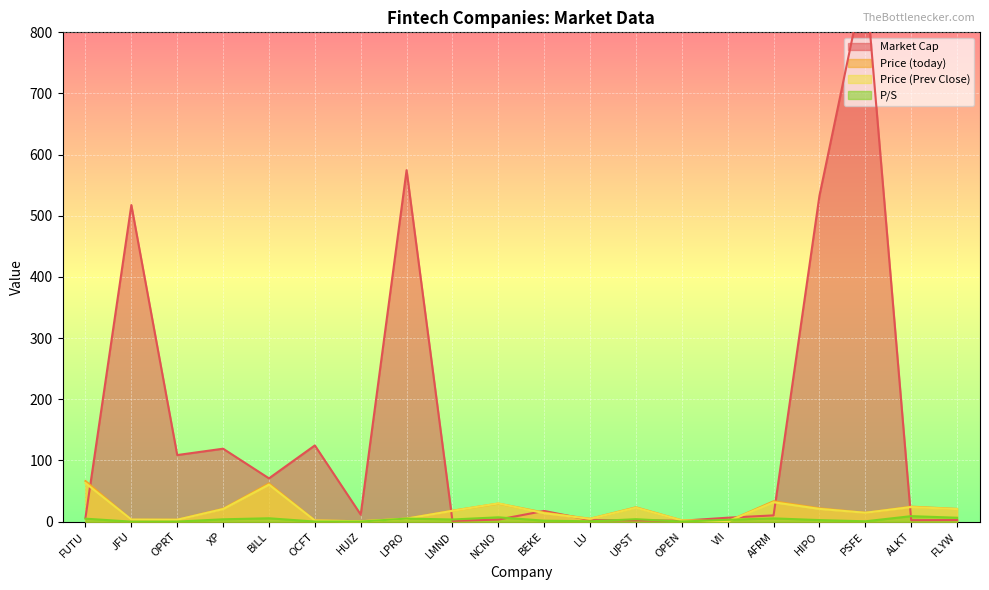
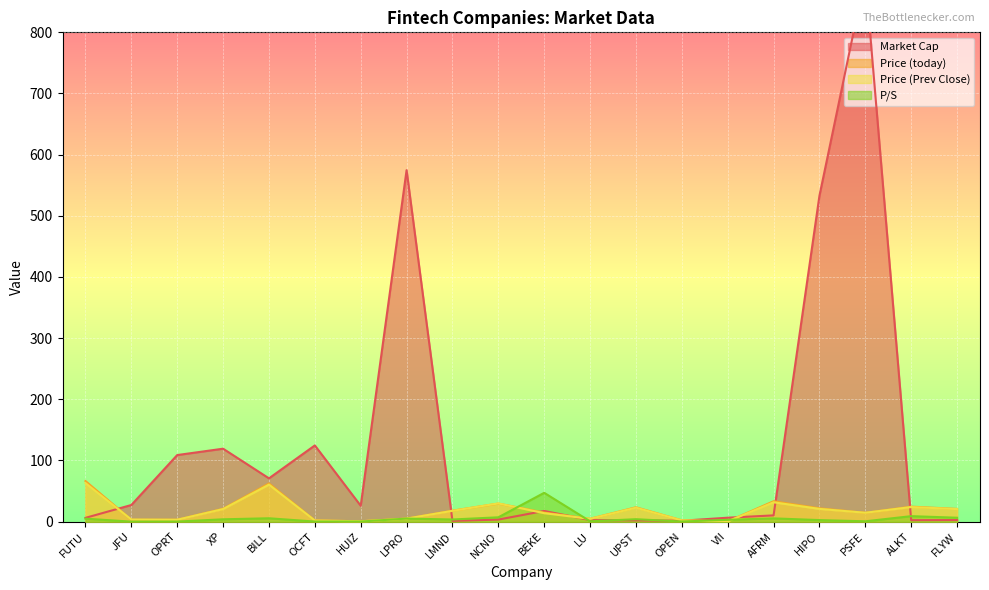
  {
    "Market Cap": {
-     "JFU": 520,
+     "JFU": 30,
      "OPRT": 110,
      "XP": 120,
      "BILL": 70,
      "OCFT": 120,
-     "HUIZ": 10,
+     "HUIZ": 30,
      "LPRO": 570,
      "AFRM": 10,
      "HIPO": 530,
      "ALKT": 0
    },
    "P/S": {
      "XP": 0,
      "BILL": 10,
-     "BEKE": 0,
+     "BEKE": 50,
      "AFRM": 10,
      "HIPO": 0,
      "PSFE": 0,
      "ALKT": 10
    }
  }
